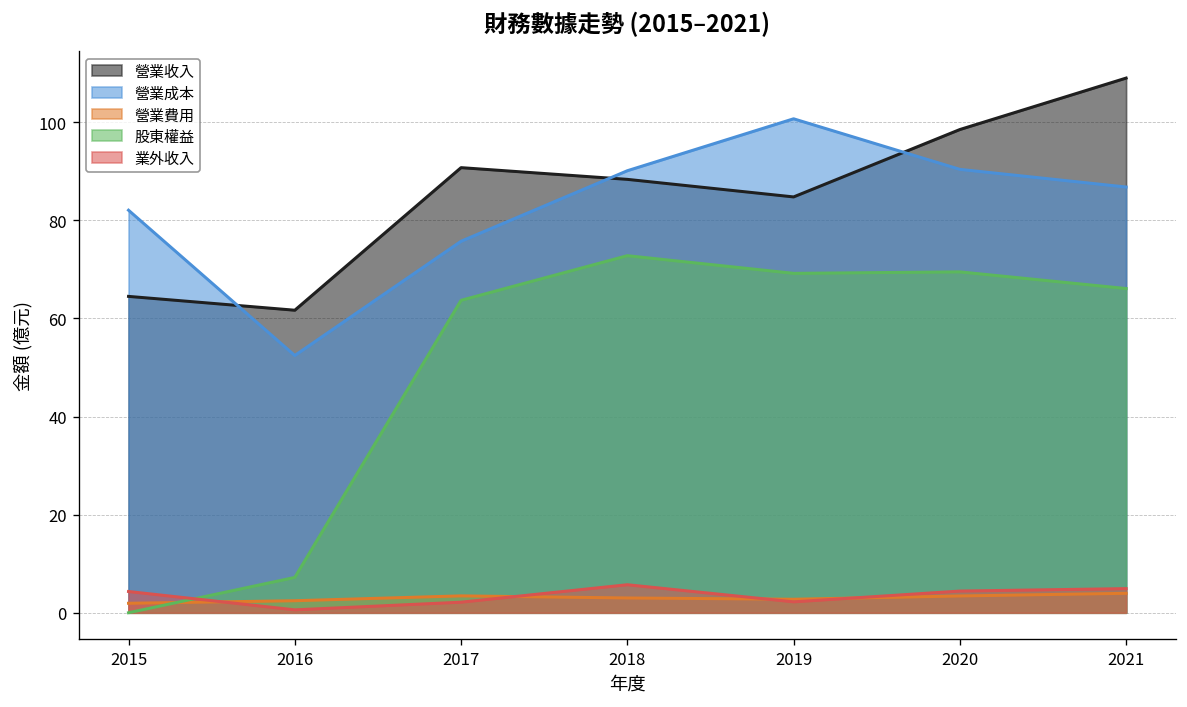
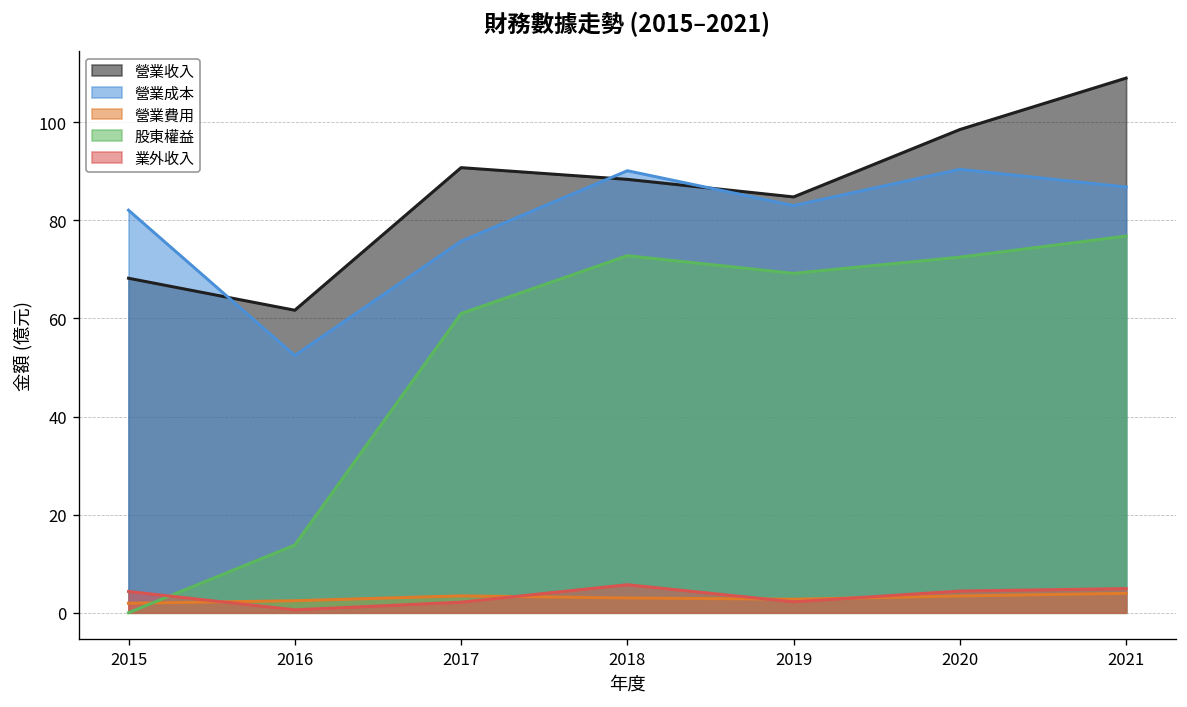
  {
    "營業收入": {
-     "2015": 65,
+     "2015": 68,
      "2016": 62,
      "2017": 91,
      "2018": 88,
      "2019": 85,
      "2020": 99,
      "2021": 109
    },
    "營業成本": {
      "2015": 82,
      "2016": 52,
      "2017": 76,
      "2018": 90,
-     "2019": 101,
+     "2019": 83,
      "2020": 90,
      "2021": 87
    },
    "股東權益": {
      "2015": 0,
-     "2016": 7,
-     "2017": 64,
+     "2016": 14,
+     "2017": 61,
      "2018": 73,
      "2019": 69,
-     "2020": 70,
-     "2021": 66
+     "2020": 73,
+     "2021": 77
    }
  }
